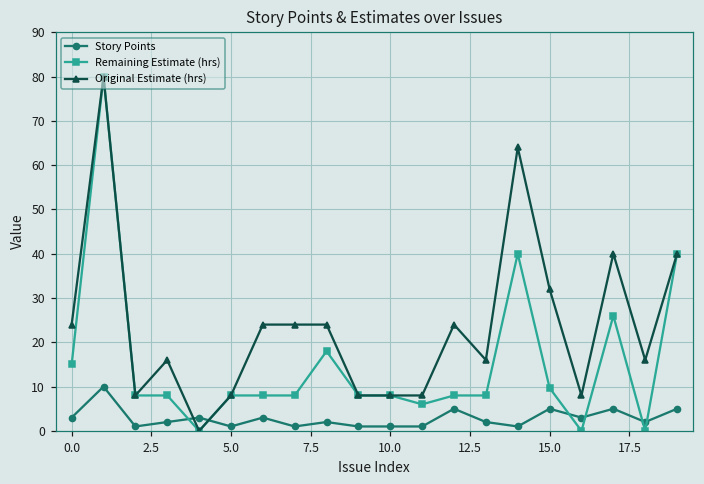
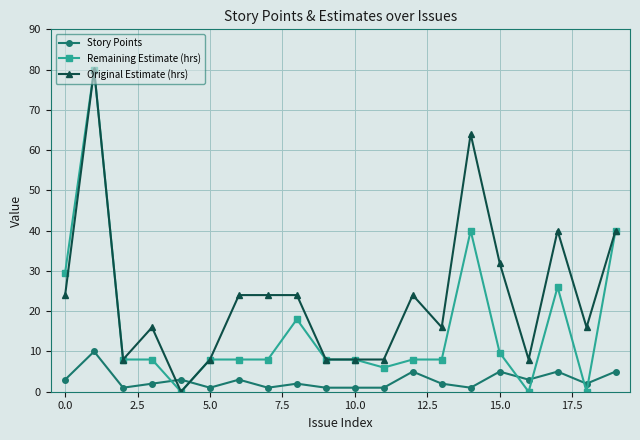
  {
    "Remaining Estimate (hrs)": {
-     "0.0": 15,
+     "0.0": 30,
      "15.0": 10
    }
  }
